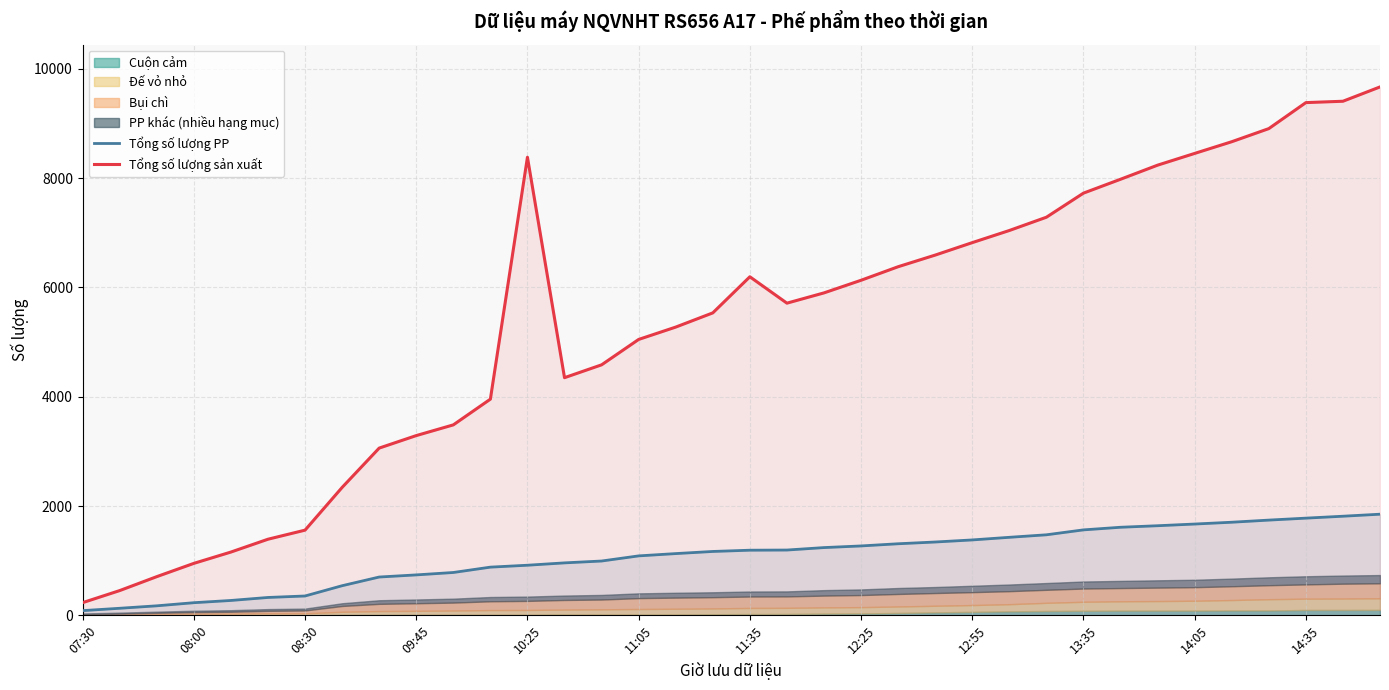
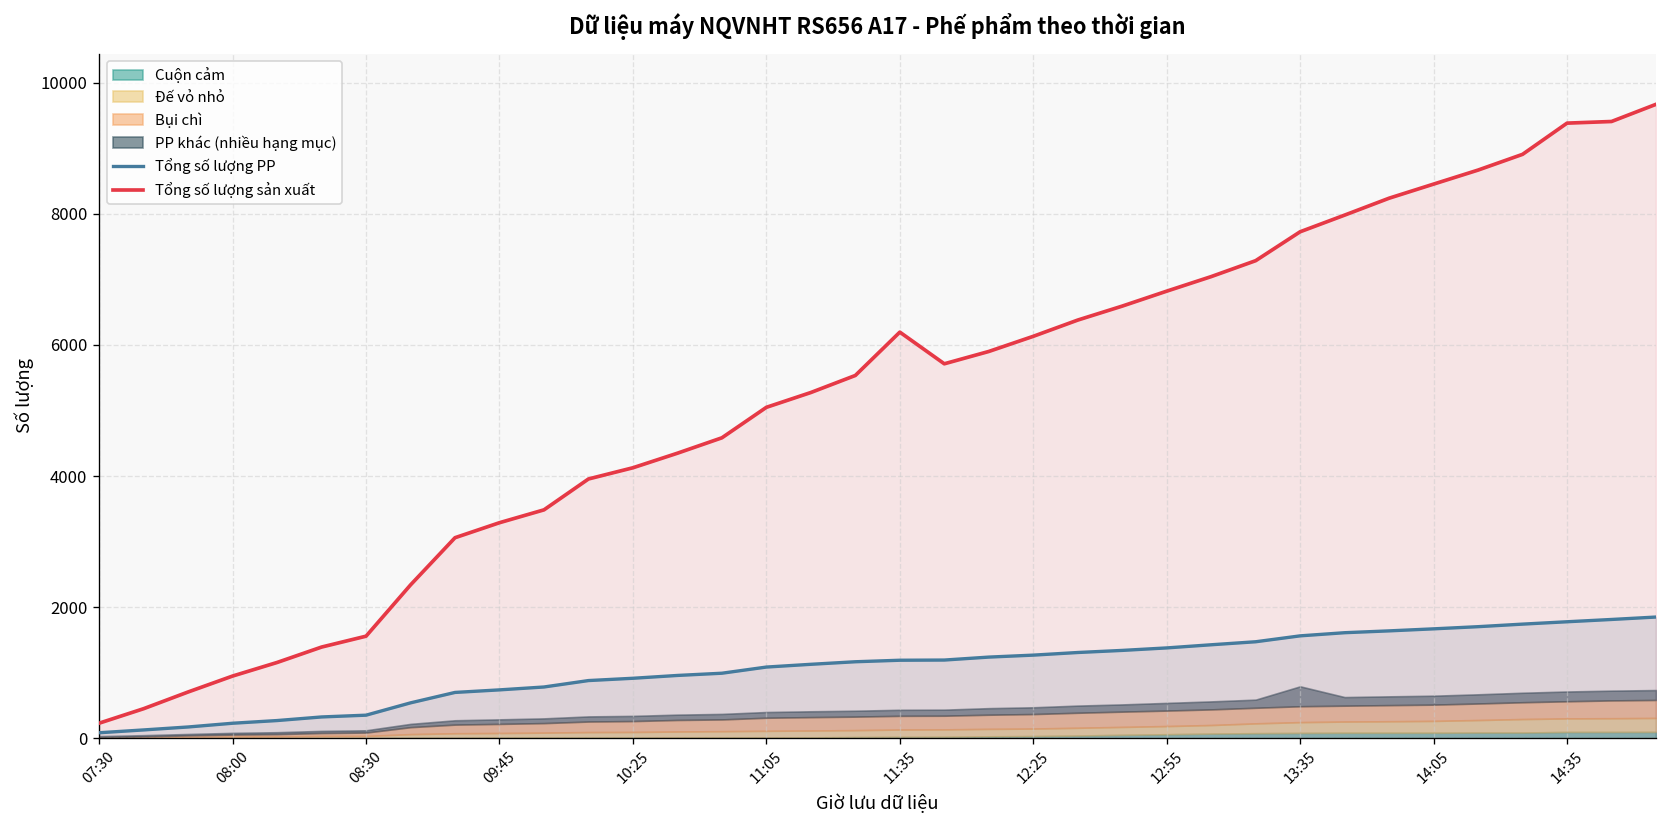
  {
    "Tổng số lượng sản xuất": {
      "07:30": 200,
      "08:00": 1000,
      "08:30": 1600,
      "09:45": 3300,
-     "10:25": 8400,
+     "10:25": 4100,
      "11:05": 5000,
      "11:35": 6200,
      "12:25": 6100,
      "12:55": 6800,
      "13:35": 7700,
      "14:05": 8500,
      "14:35": 9400
    },
    "PP khác (nhiều hạng mục)": {
      "09:45": 100,
      "10:25": 100,
      "11:05": 100,
      "11:35": 100,
      "12:25": 100,
      "12:55": 100,
-     "13:35": 100,
+     "13:35": 300,
      "14:05": 100,
      "14:35": 100
    }
  }
